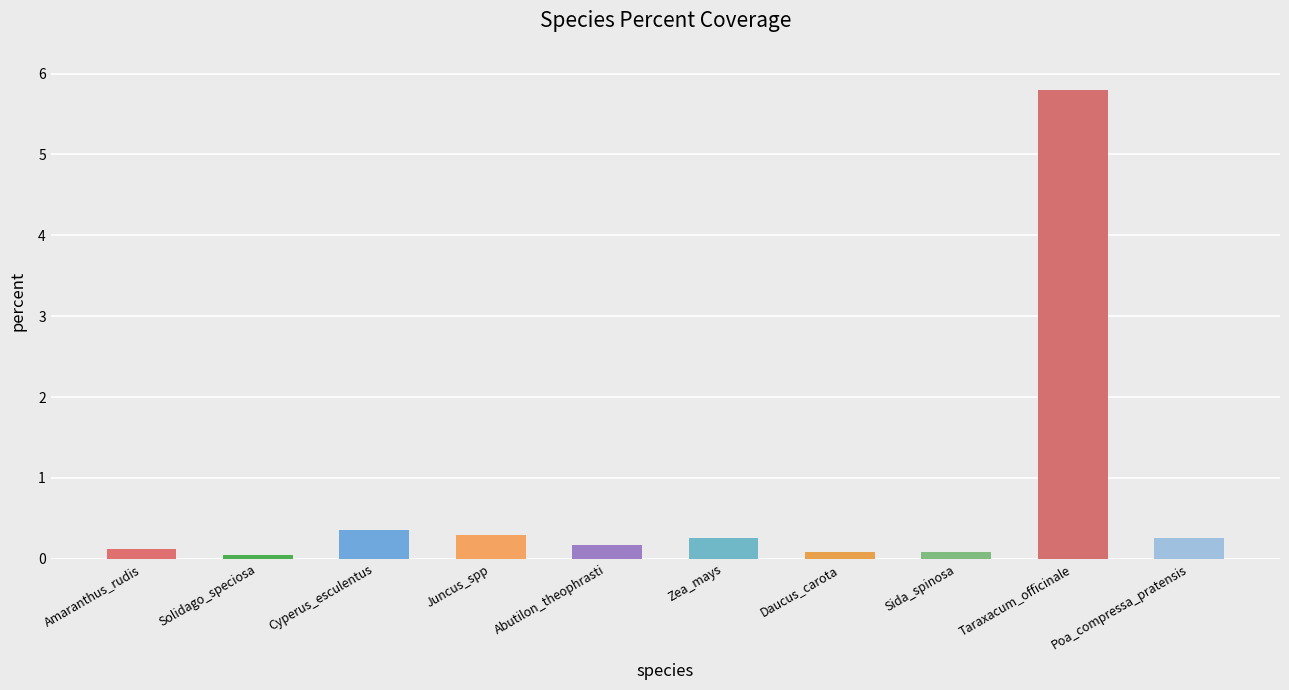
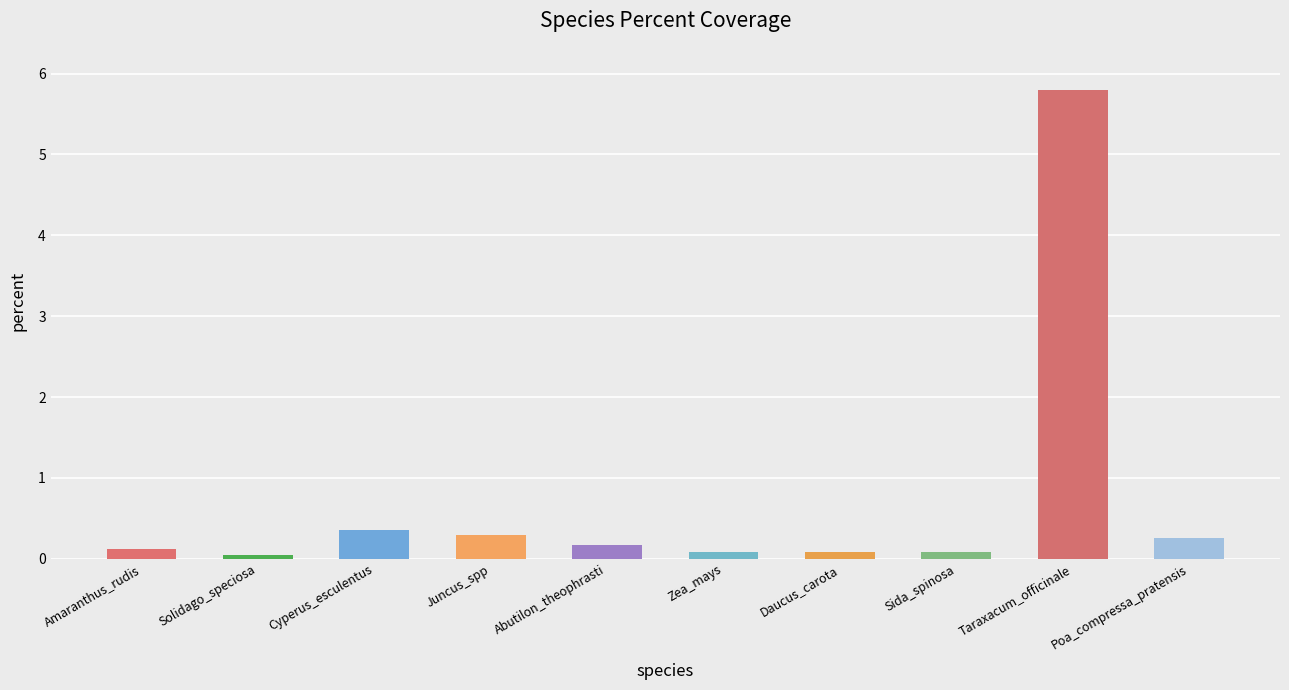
  {
    "Amaranthus_rudis": 0.1,
    "Solidago_speciosa": 0.0,
    "Cyperus_esculentus": 0.4,
    "Juncus_spp": 0.3,
    "Abutilon_theophrasti": 0.2,
-   "Zea_mays": 0.3,
+   "Zea_mays": 0.1,
    "Daucus_carota": 0.1,
    "Sida_spinosa": 0.1,
    "Taraxacum_officinale": 5.8,
    "Poa_compressa_pratensis": 0.3
  }
